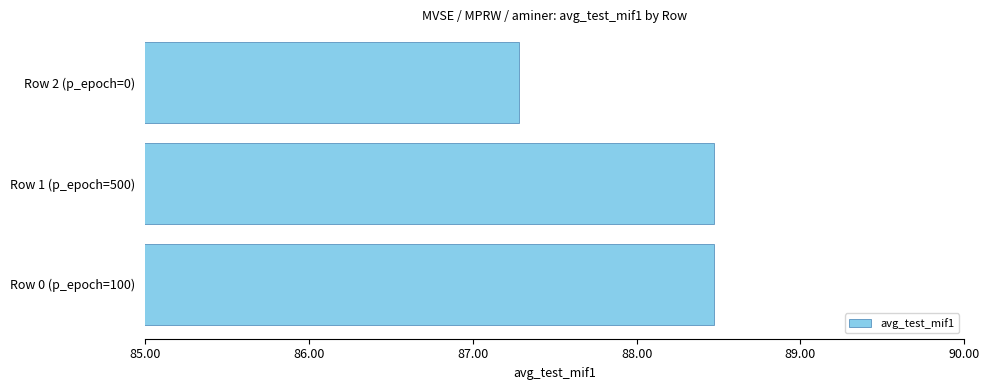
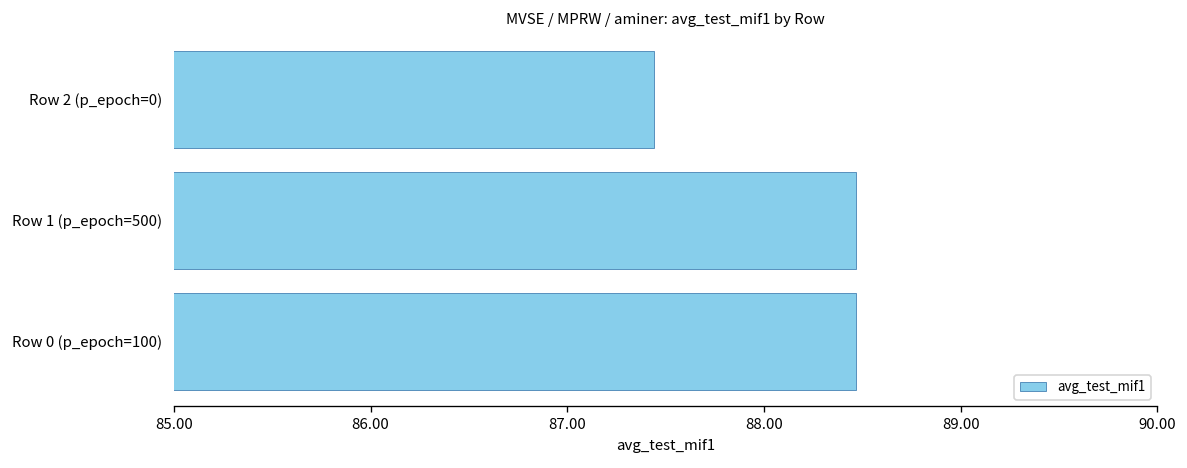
  {
-   "Row 2 (p_epoch=0)": 87.28,
+   "Row 2 (p_epoch=0)": 87.44,
    "Row 1 (p_epoch=500)": 88.47,
    "Row 0 (p_epoch=100)": 88.47
  }
